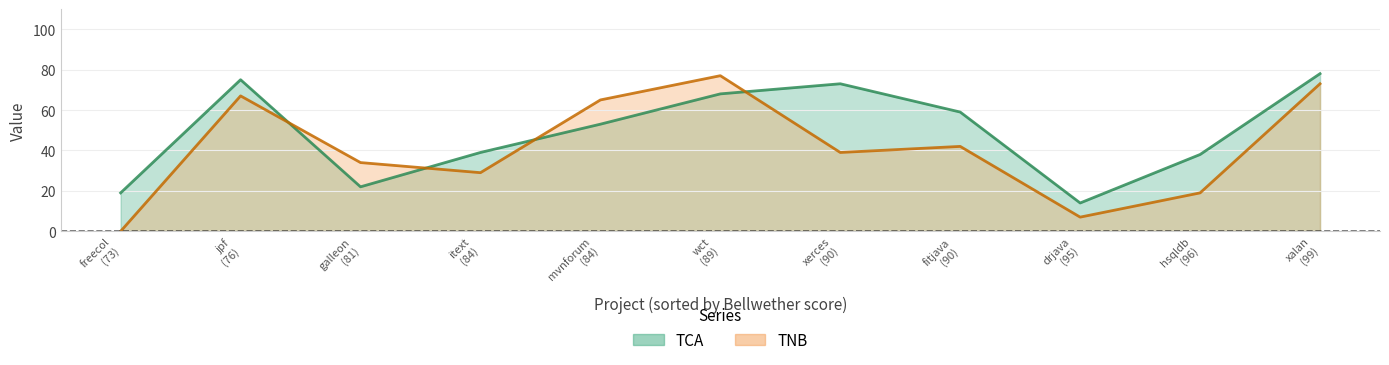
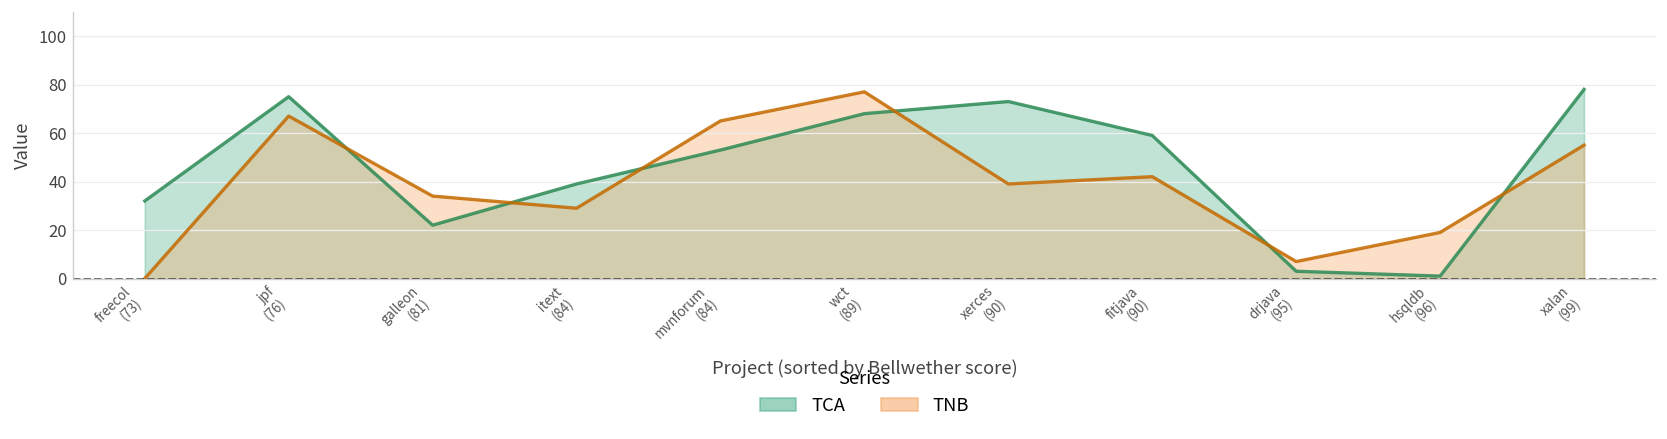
  {
    "TCA": {
-     "freecol (73)": 19,
+     "freecol (73)": 32,
      "jpf (76)": 75,
      "galleon (81)": 22,
      "itext (84)": 39,
      "mvnforum (84)": 53,
      "wct (89)": 68,
      "xerces (90)": 73,
      "fitjava (90)": 59,
-     "drjava (95)": 14,
-     "hsqldb (96)": 38,
+     "drjava (95)": 3,
+     "hsqldb (96)": 1,
      "xalan (99)": 78
    },
    "TNB": {
      "freecol (73)": 0,
      "jpf (76)": 67,
      "galleon (81)": 34,
      "itext (84)": 29,
      "mvnforum (84)": 65,
      "wct (89)": 77,
      "xerces (90)": 39,
      "fitjava (90)": 42,
      "drjava (95)": 7,
      "hsqldb (96)": 19,
-     "xalan (99)": 73
+     "xalan (99)": 55
    }
  }
